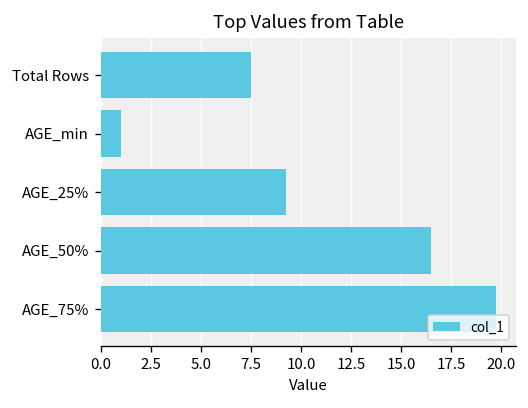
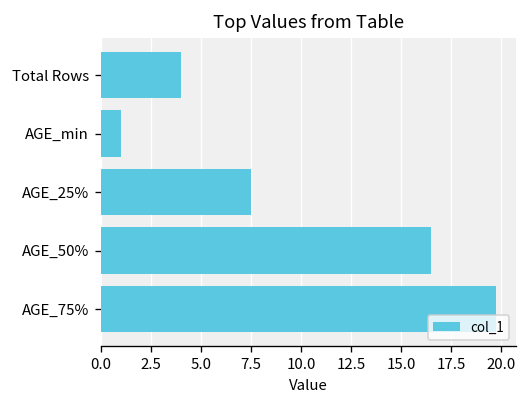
  {
-   "Total Rows": 7.5,
+   "Total Rows": 4.0,
    "AGE_min": 1.0,
-   "AGE_25%": 9.3,
+   "AGE_25%": 7.5,
    "AGE_50%": 16.5,
    "AGE_75%": 19.8
  }
